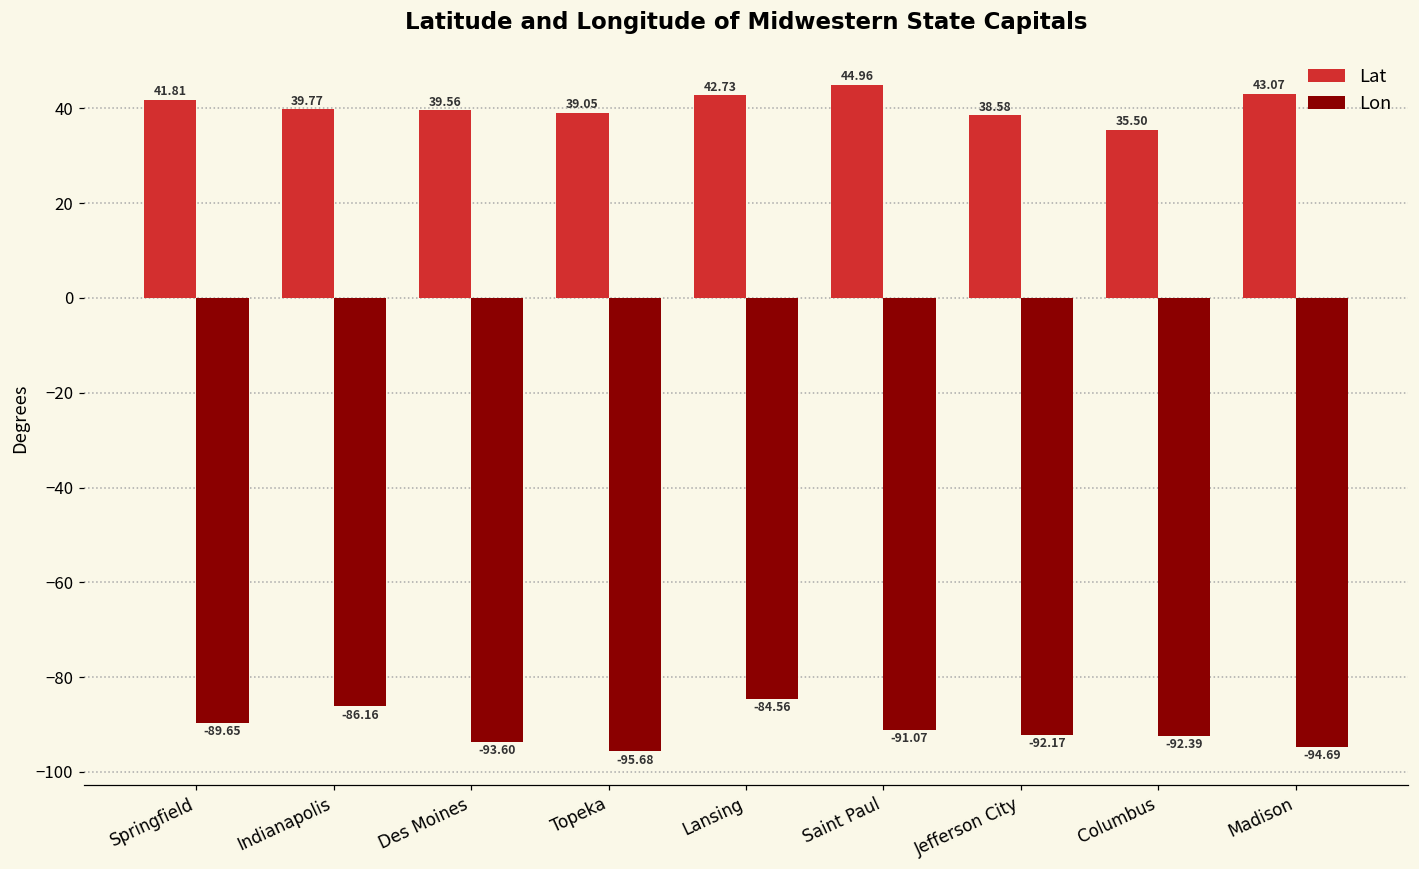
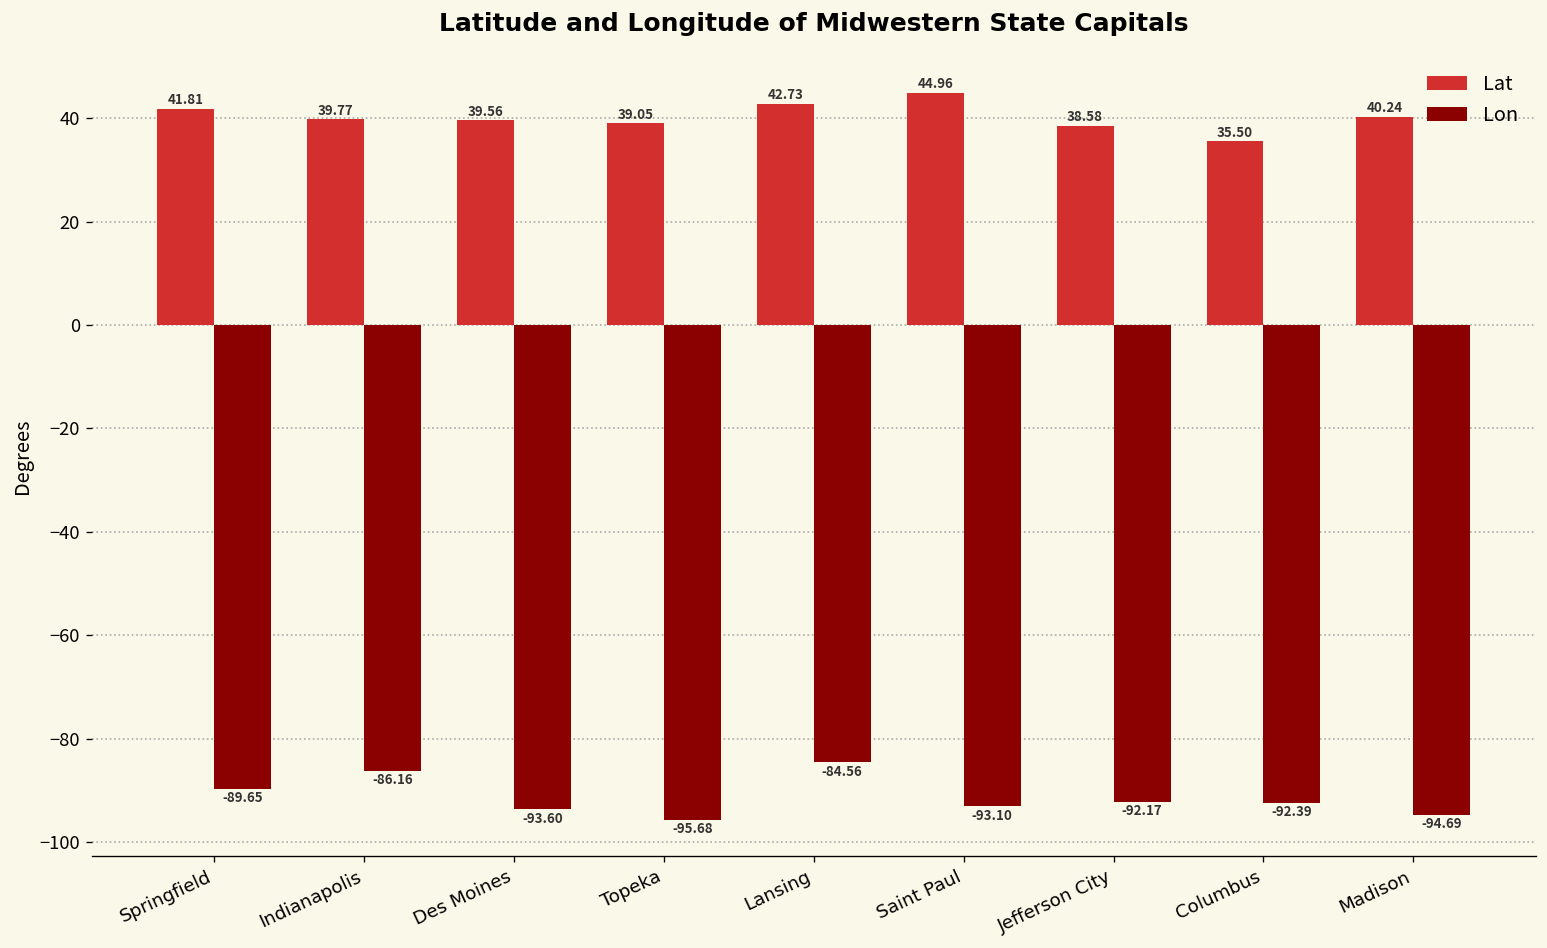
  {
    "Lat": {
      "Springfield": 41.81,
      "Indianapolis": 39.77,
      "Des Moines": 39.56,
      "Topeka": 39.05,
      "Lansing": 42.73,
      "Saint Paul": 44.96,
      "Jefferson City": 38.58,
      "Columbus": 35.50,
-     "Madison": 43.07
+     "Madison": 40.24
    },
    "Lon": {
      "Springfield": -89.65,
      "Indianapolis": -86.16,
      "Des Moines": -93.60,
      "Topeka": -95.68,
      "Lansing": -84.56,
-     "Saint Paul": -91.07,
+     "Saint Paul": -93.10,
      "Jefferson City": -92.17,
      "Columbus": -92.39,
      "Madison": -94.69
    }
  }
